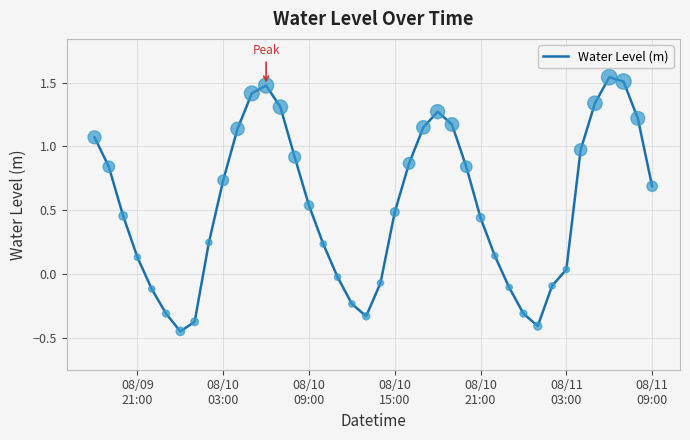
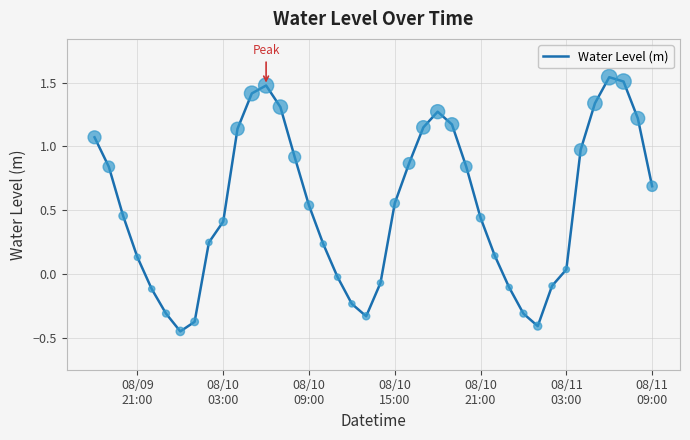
  {
    "08/09 21:00": 0.13,
-   "08/10 03:00": 0.73,
+   "08/10 03:00": 0.41,
    "08/10 09:00": 0.54,
-   "08/10 15:00": 0.49,
+   "08/10 15:00": 0.55,
    "08/10 21:00": 0.44,
    "08/11 03:00": 0.04,
    "08/11 09:00": 0.69
  }
